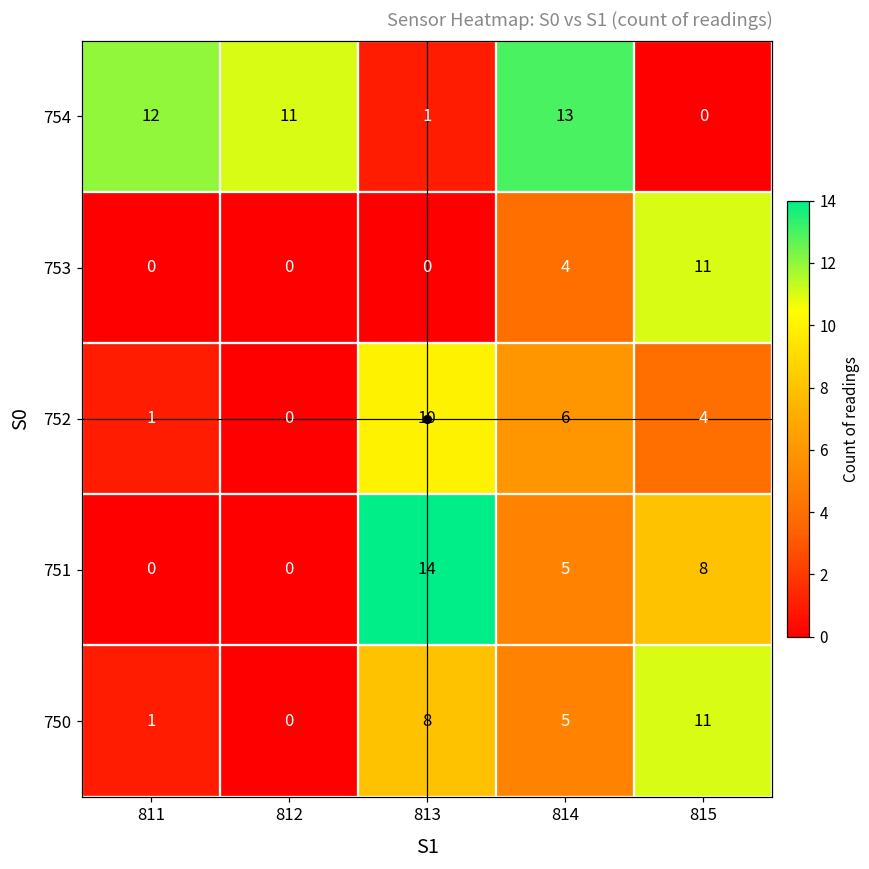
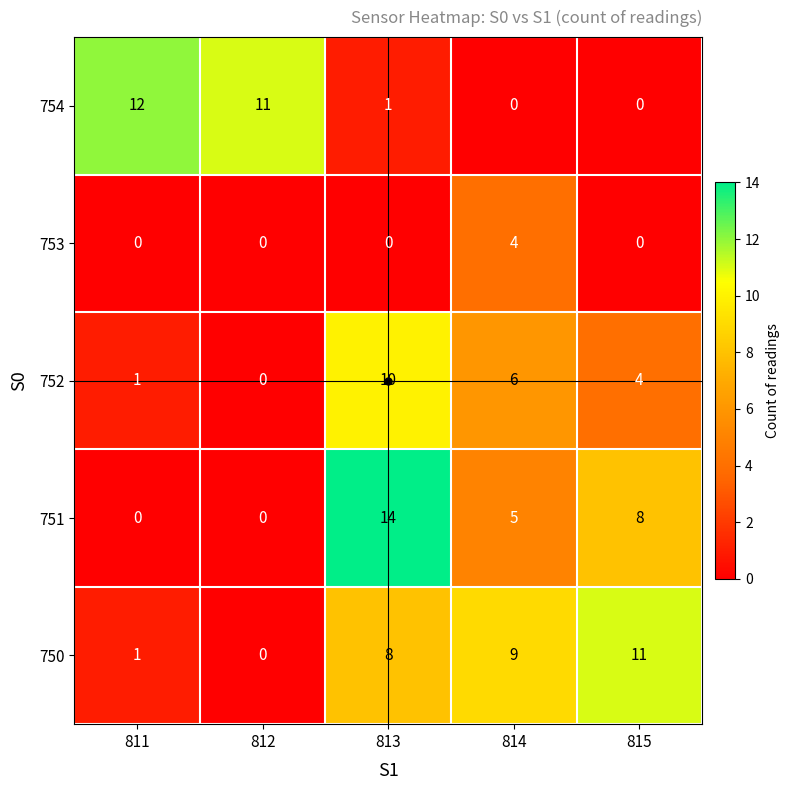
  {
    "754": {
      "811": 12,
      "812": 11,
      "813": 1,
-     "814": 13,
+     "814": 0,
      "815": 0
    },
    "753": {
      "811": 0,
      "812": 0,
      "813": 0,
      "814": 4,
-     "815": 11
+     "815": 0
    },
    "752": {
      "811": 1,
      "812": 0,
      "814": 6,
      "815": 4
    },
    "751": {
      "811": 0,
      "812": 0,
      "813": 14,
      "814": 5,
      "815": 8
    },
    "750": {
      "811": 1,
      "812": 0,
      "813": 8,
-     "814": 5,
+     "814": 9,
      "815": 11
    }
  }
